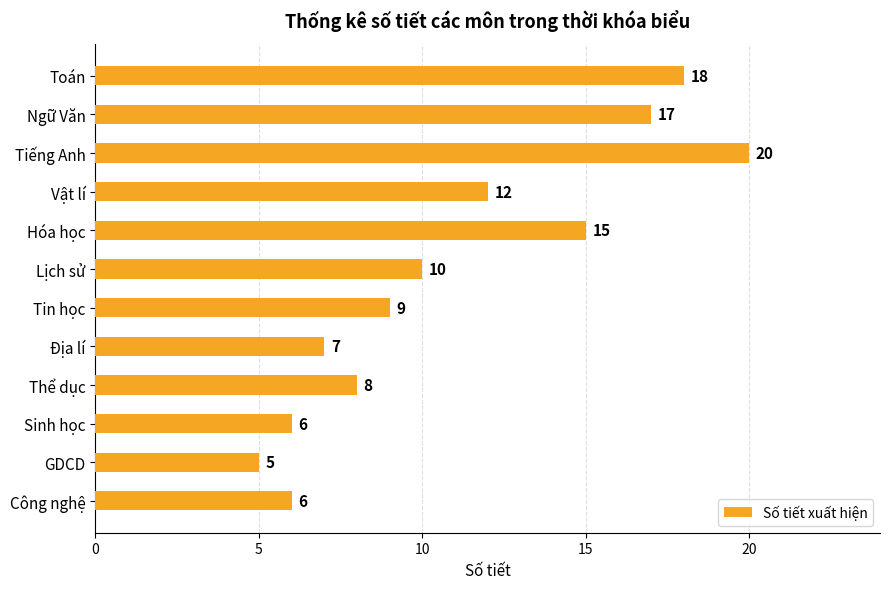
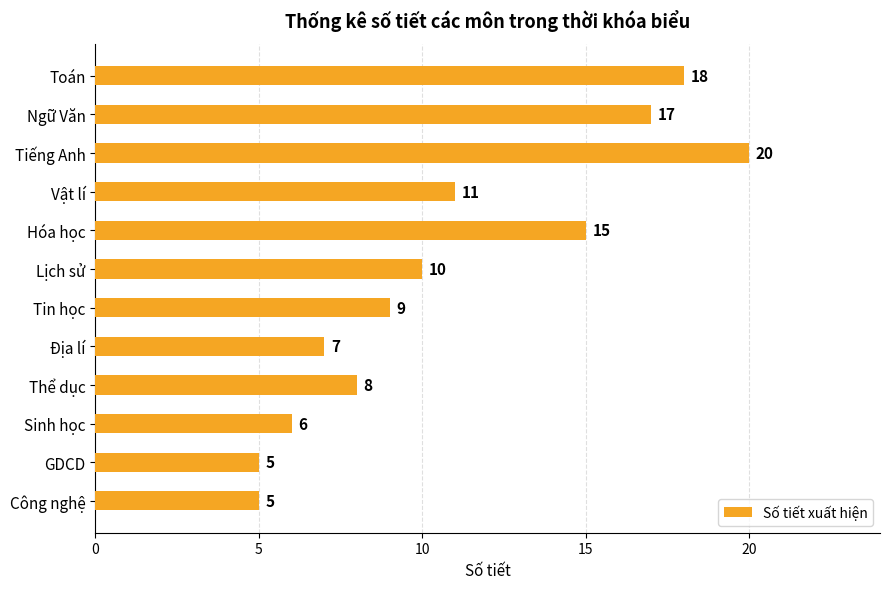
  {
    "Toán": 18,
    "Ngữ Văn": 17,
    "Tiếng Anh": 20,
-   "Vật lí": 12,
+   "Vật lí": 11,
    "Hóa học": 15,
    "Lịch sử": 10,
    "Tin học": 9,
    "Địa lí": 7,
    "Thể dục": 8,
    "Sinh học": 6,
    "GDCD": 5,
-   "Công nghệ": 6
+   "Công nghệ": 5
  }
